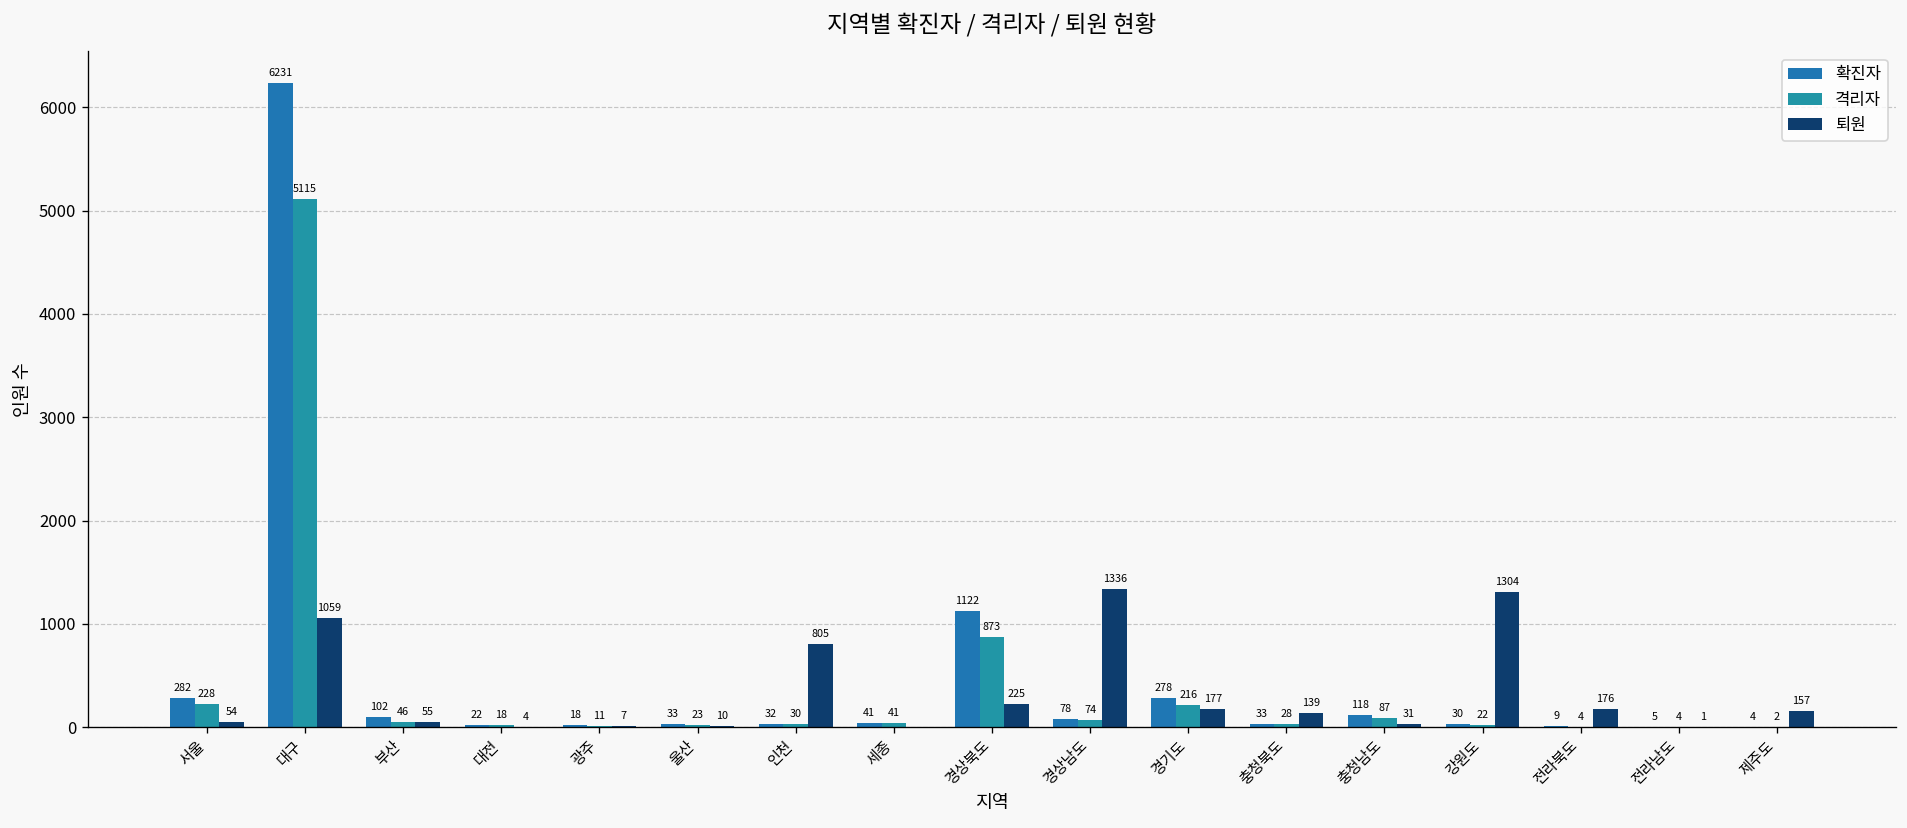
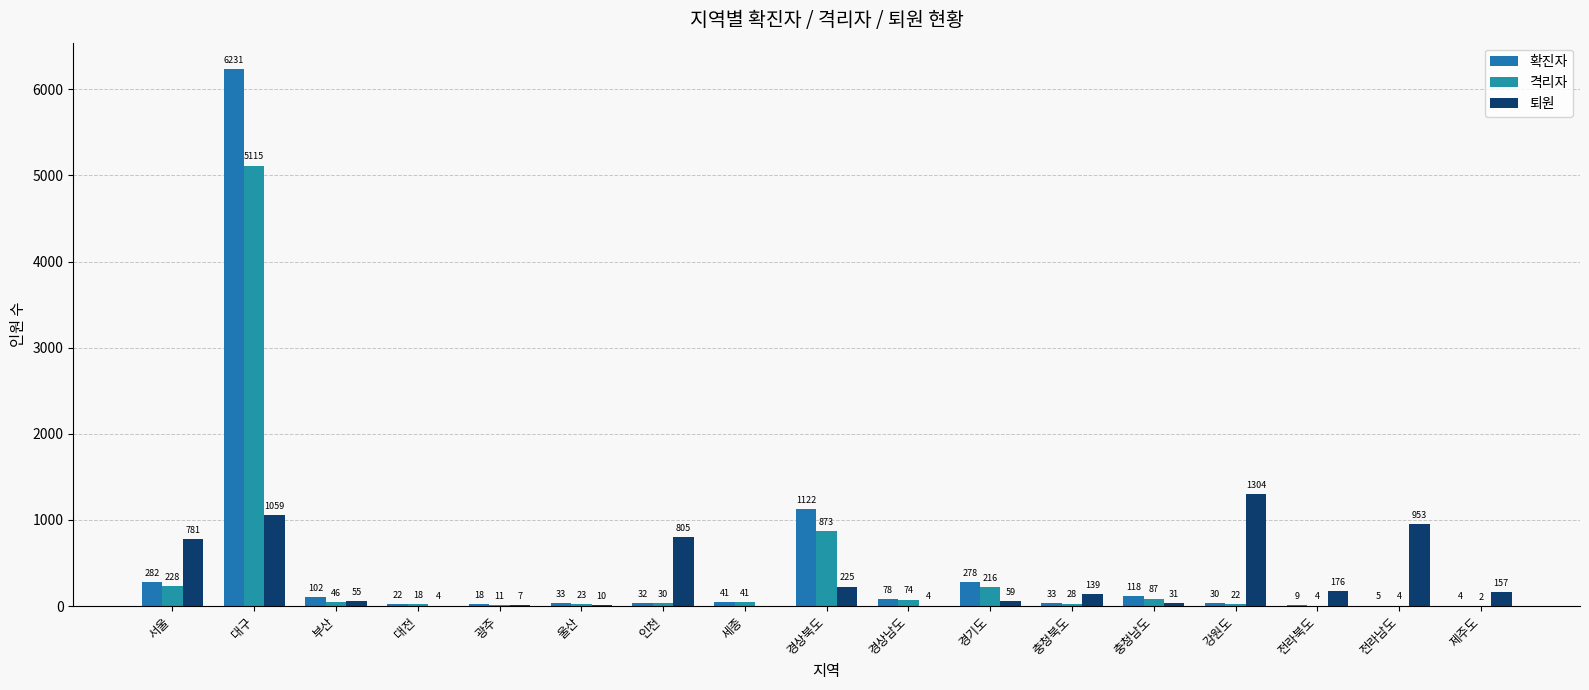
  {
    "퇴원": {
-     "서울": 54,
+     "서울": 781,
      "대구": 1059,
      "부산": 55,
      "대전": 4,
      "광주": 7,
      "울산": 10,
      "인천": 805,
      "경상북도": 225,
-     "경상남도": 1336,
-     "경기도": 177,
+     "경상남도": 4,
+     "경기도": 59,
      "충청북도": 139,
      "충청남도": 31,
      "강원도": 1304,
      "전라북도": 176,
-     "전라남도": 1,
+     "전라남도": 953,
      "제주도": 157
    }
  }
